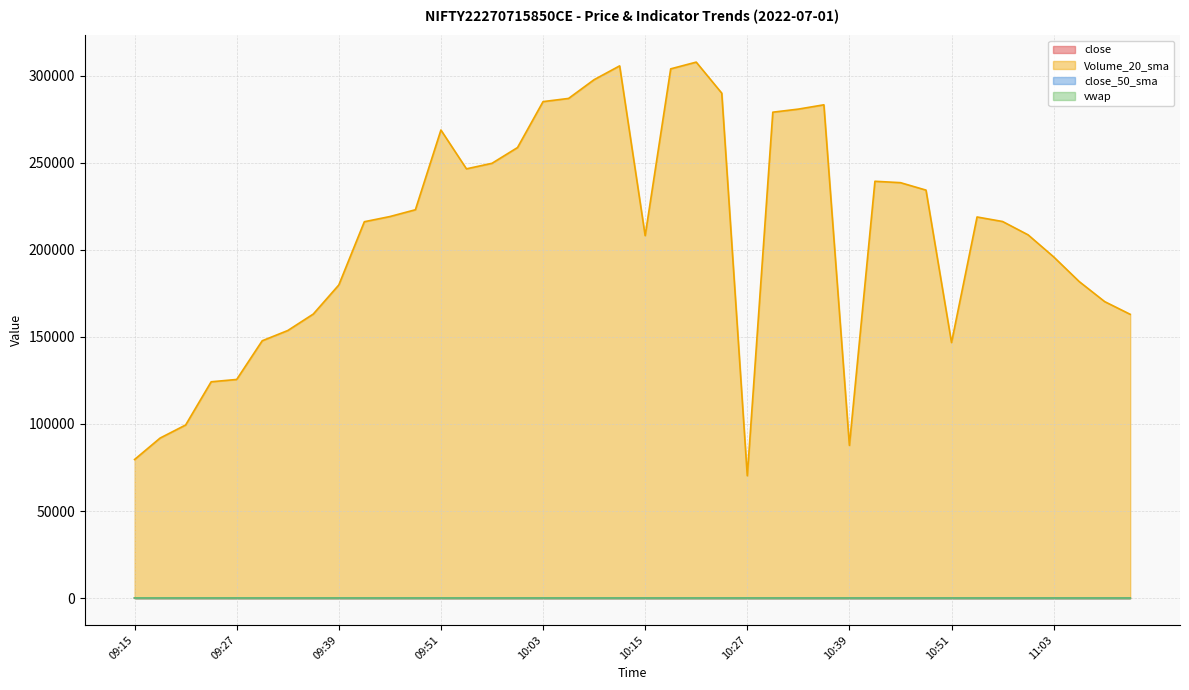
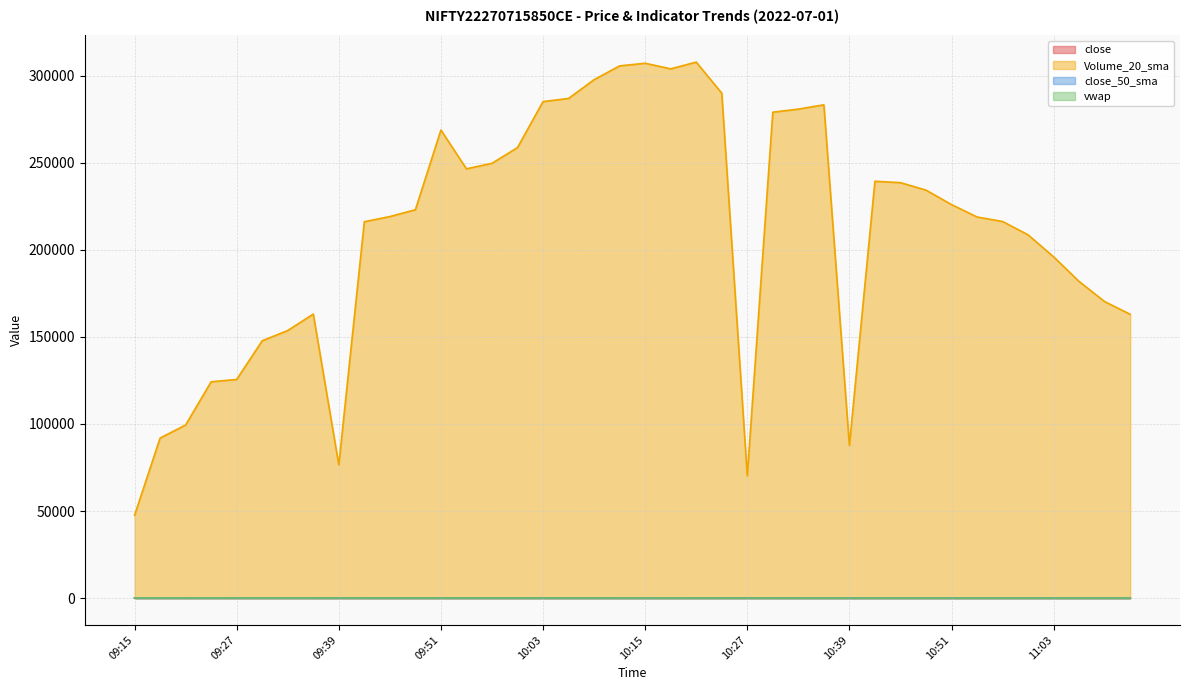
  {
    "vwap": {
      "09:15": 0,
      "09:27": 0,
      "09:39": 0,
      "09:51": 0,
      "10:03": 0,
      "10:15": 0,
      "10:27": 0,
      "10:39": 0,
      "10:51": 0,
      "11:03": 0
    },
    "Volume_20_sma": {
-     "09:15": 80000,
+     "09:15": 48000,
      "09:27": 126000,
-     "09:39": 180000,
+     "09:39": 77000,
      "09:51": 269000,
      "10:03": 285000,
-     "10:15": 208000,
+     "10:15": 307000,
      "10:27": 70000,
      "10:39": 88000,
-     "10:51": 147000,
+     "10:51": 226000,
      "11:03": 196000
    }
  }
